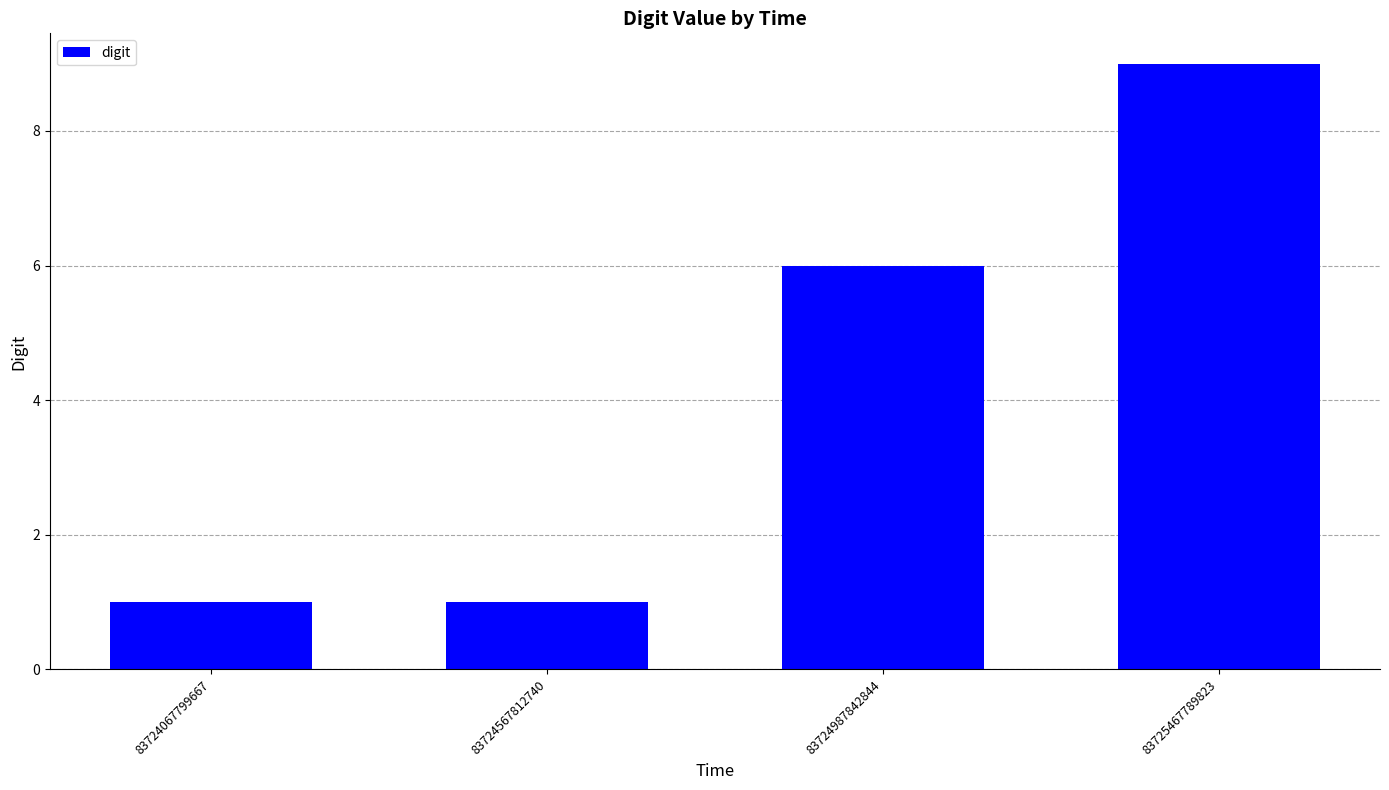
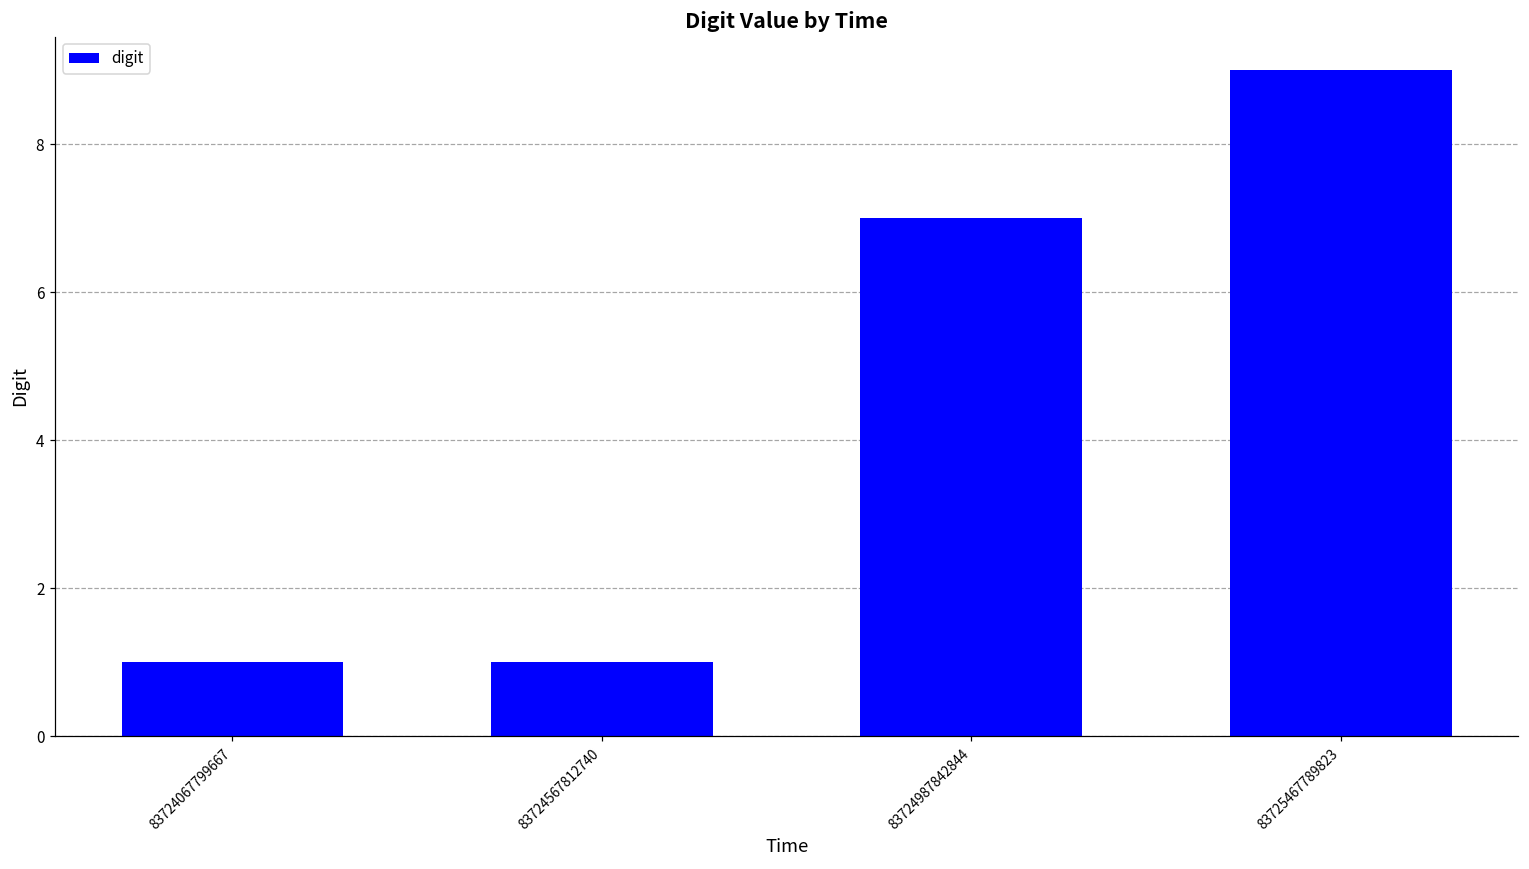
  {
    "83724067799667": 1,
    "83724567812740": 1,
-   "83724987842844": 6,
+   "83724987842844": 7,
    "83725467789823": 9
  }
